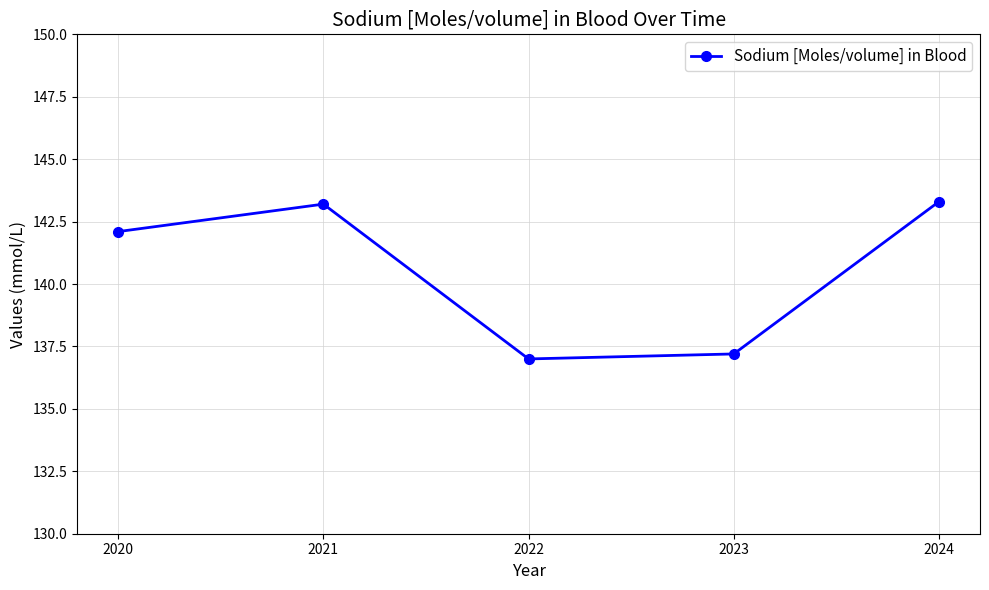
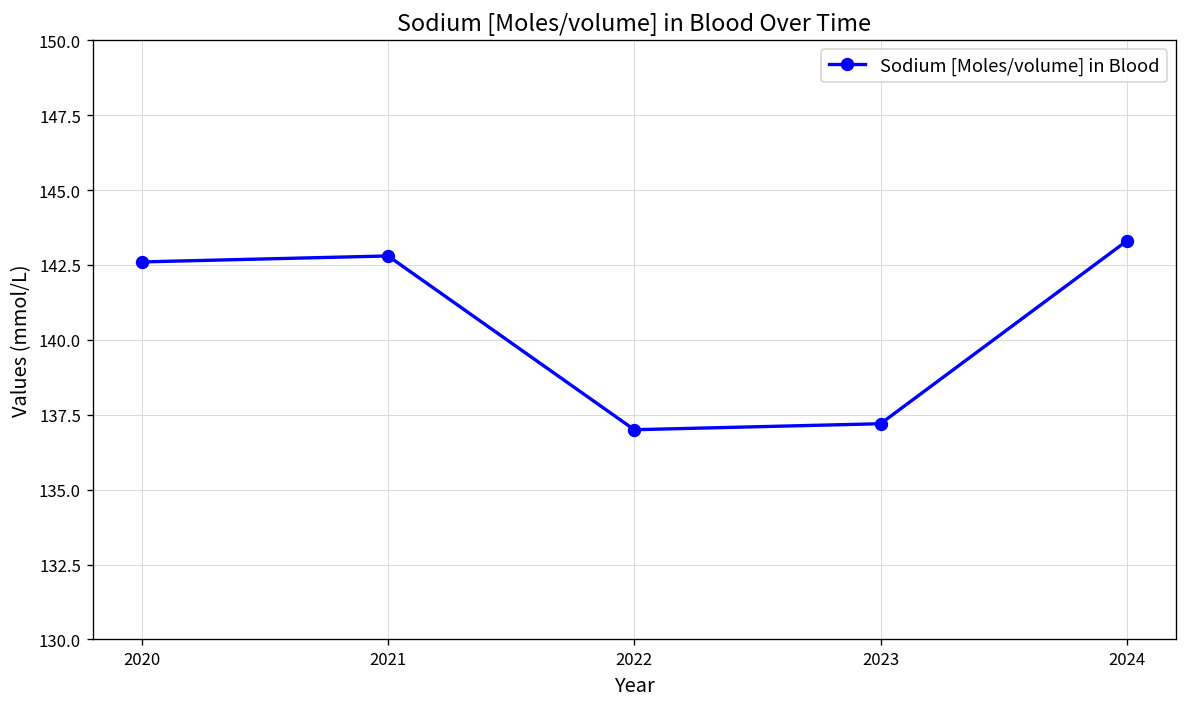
  {
-   "2020": 142.1,
-   "2021": 143.2,
+   "2020": 142.6,
+   "2021": 142.8,
    "2022": 137.0,
    "2023": 137.2,
    "2024": 143.3
  }
